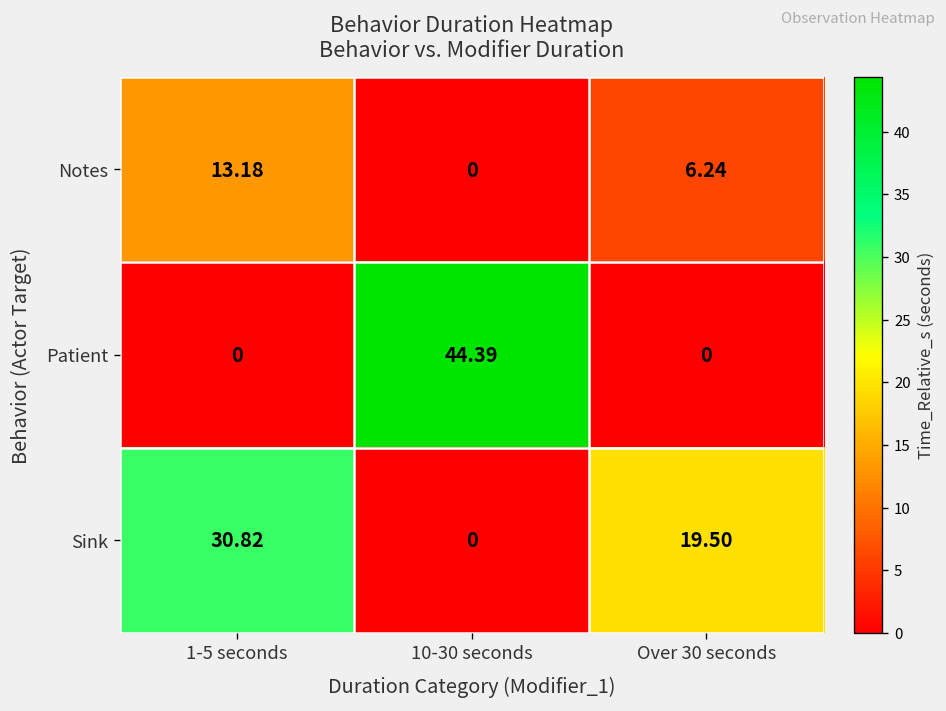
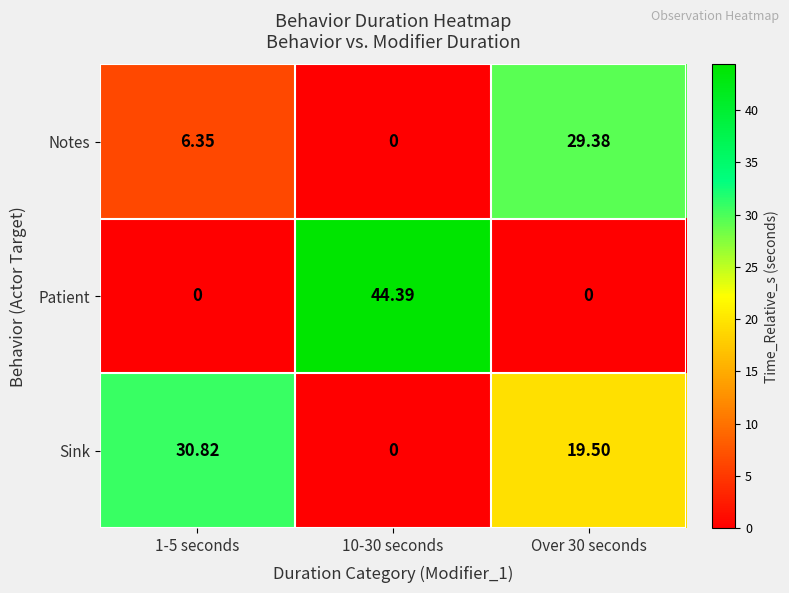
  {
    "Notes": {
-     "1-5 seconds": 13.18,
+     "1-5 seconds": 6.35,
      "10-30 seconds": 0,
-     "Over 30 seconds": 6.24
+     "Over 30 seconds": 29.38
    },
    "Patient": {
      "1-5 seconds": 0,
      "10-30 seconds": 44.39,
      "Over 30 seconds": 0
    },
    "Sink": {
      "1-5 seconds": 30.82,
      "10-30 seconds": 0,
      "Over 30 seconds": 19.50
    }
  }
